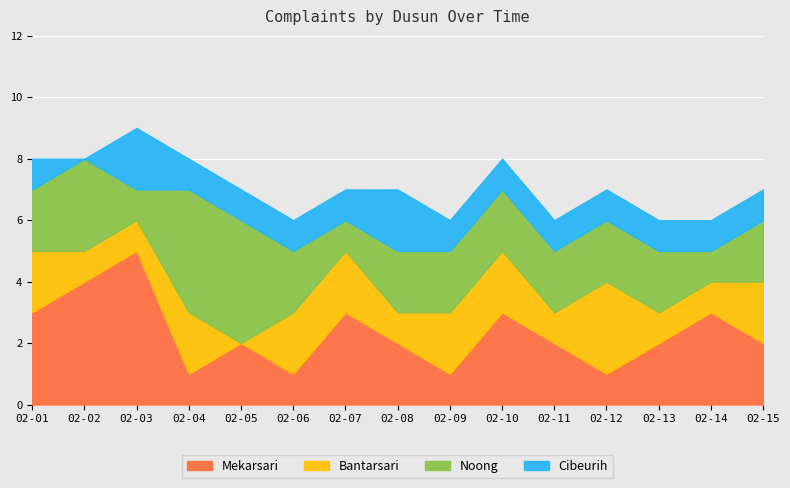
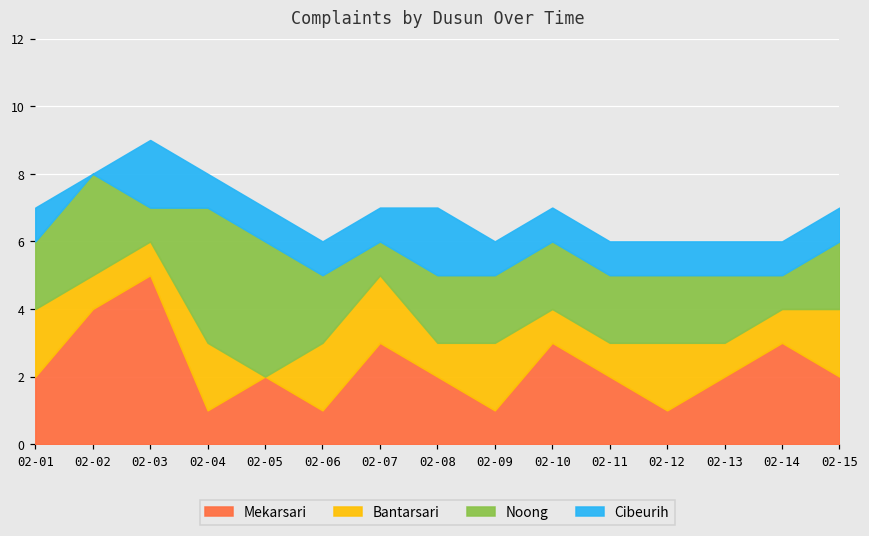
  {
    "Mekarsari": {
-     "02-01": 3,
+     "02-01": 2,
      "02-02": 4,
      "02-03": 5,
      "02-04": 1,
      "02-06": 1,
      "02-07": 3,
      "02-08": 2,
      "02-09": 1,
      "02-10": 3,
      "02-11": 2,
      "02-12": 1,
      "02-13": 2,
      "02-14": 3,
      "02-15": 2
    },
    "Bantarsari": {
      "02-01": 2,
      "02-02": 1,
      "02-03": 1,
      "02-04": 2,
      "02-06": 2,
      "02-07": 2,
      "02-08": 1,
      "02-09": 2,
-     "02-10": 2,
+     "02-10": 1,
      "02-11": 1,
-     "02-12": 3,
+     "02-12": 2,
      "02-13": 1,
      "02-14": 1,
      "02-15": 2
    },
    "Noong": {
      "02-01": 2,
      "02-03": 1,
      "02-04": 4,
      "02-05": 4,
      "02-06": 2,
      "02-07": 1,
      "02-08": 2,
      "02-09": 2,
      "02-10": 2,
      "02-11": 2,
      "02-12": 2,
      "02-13": 2,
      "02-14": 1,
      "02-15": 2
    },
    "Cibeurih": {
      "02-01": 1,
      "02-03": 2,
      "02-04": 1,
      "02-05": 1,
      "02-06": 1,
      "02-07": 1,
      "02-08": 2,
      "02-09": 1,
      "02-10": 1,
      "02-11": 1,
      "02-12": 1,
      "02-13": 1,
      "02-14": 1,
      "02-15": 1
    }
  }
